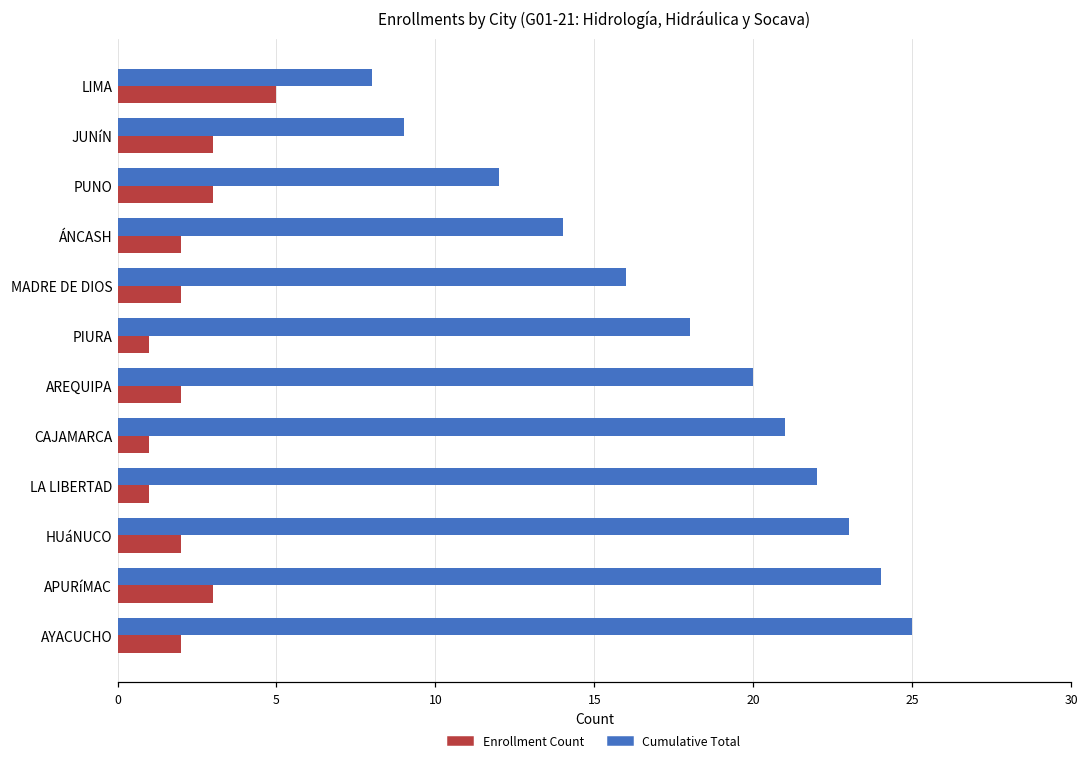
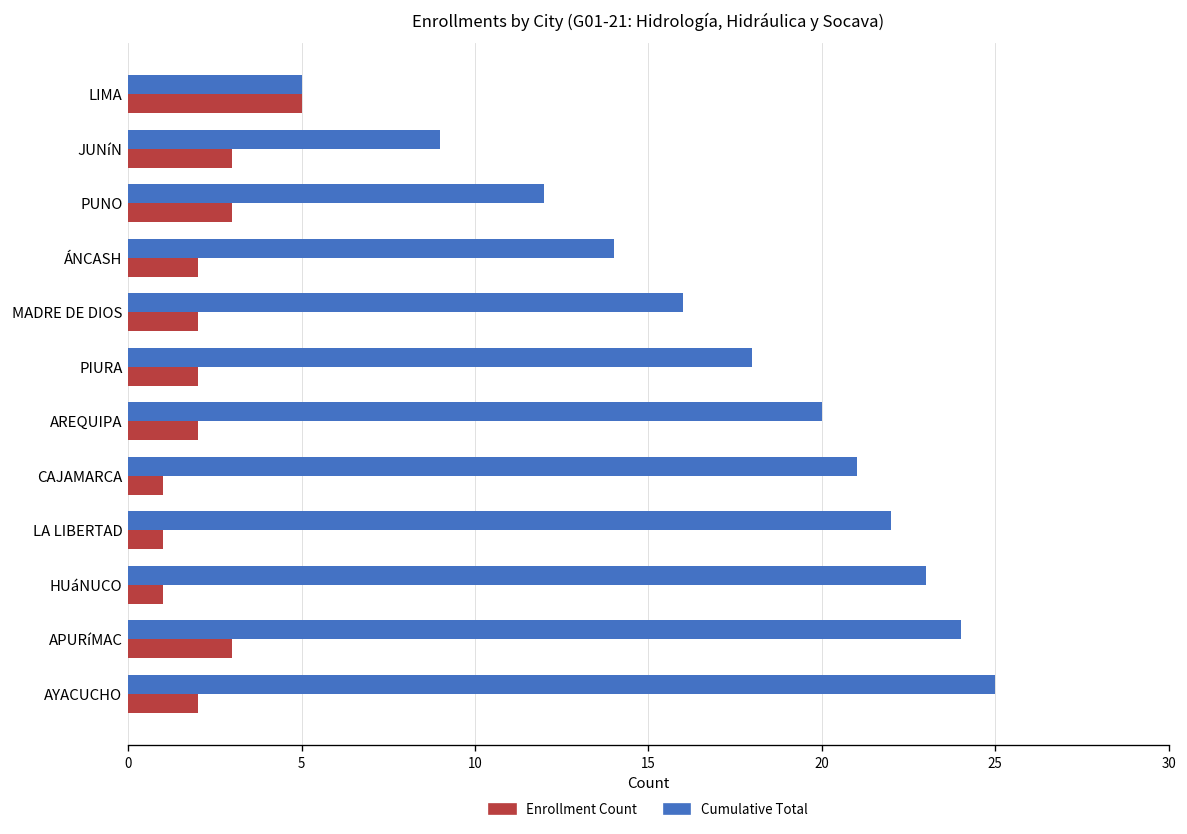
  {
    "Enrollment Count": {
      "LIMA": 5,
      "JUNíN": 3,
      "PUNO": 3,
      "ÁNCASH": 2,
      "MADRE DE DIOS": 2,
-     "PIURA": 1,
+     "PIURA": 2,
      "AREQUIPA": 2,
      "CAJAMARCA": 1,
      "LA LIBERTAD": 1,
-     "HUáNUCO": 2,
+     "HUáNUCO": 1,
      "APURíMAC": 3,
      "AYACUCHO": 2
    },
    "Cumulative Total": {
-     "LIMA": 8,
+     "LIMA": 5,
      "JUNíN": 9,
      "PUNO": 12,
      "ÁNCASH": 14,
      "MADRE DE DIOS": 16,
      "PIURA": 18,
      "AREQUIPA": 20,
      "CAJAMARCA": 21,
      "LA LIBERTAD": 22,
      "HUáNUCO": 23,
      "APURíMAC": 24,
      "AYACUCHO": 25
    }
  }
